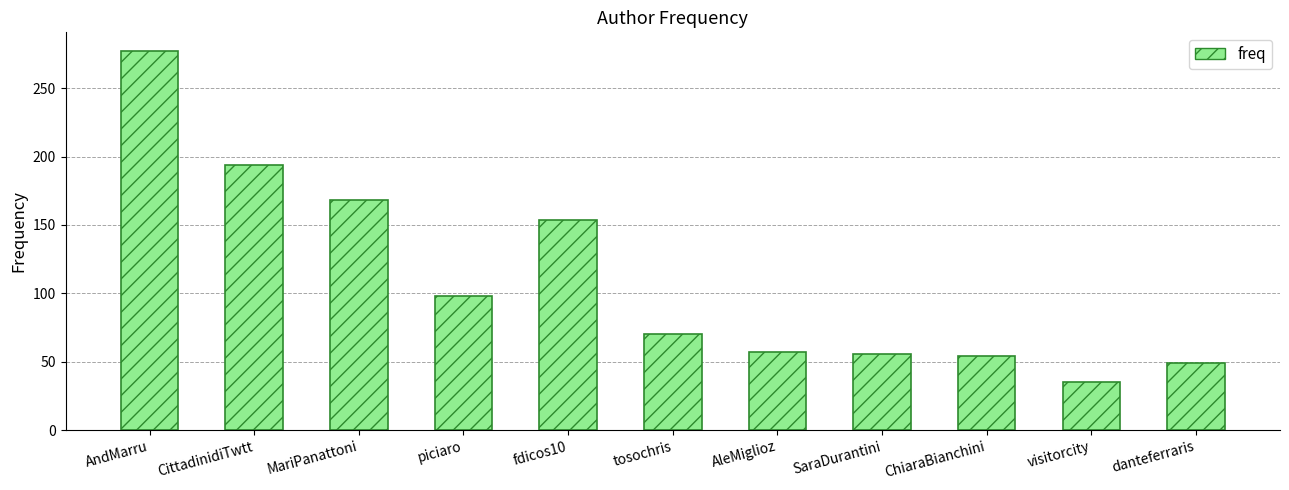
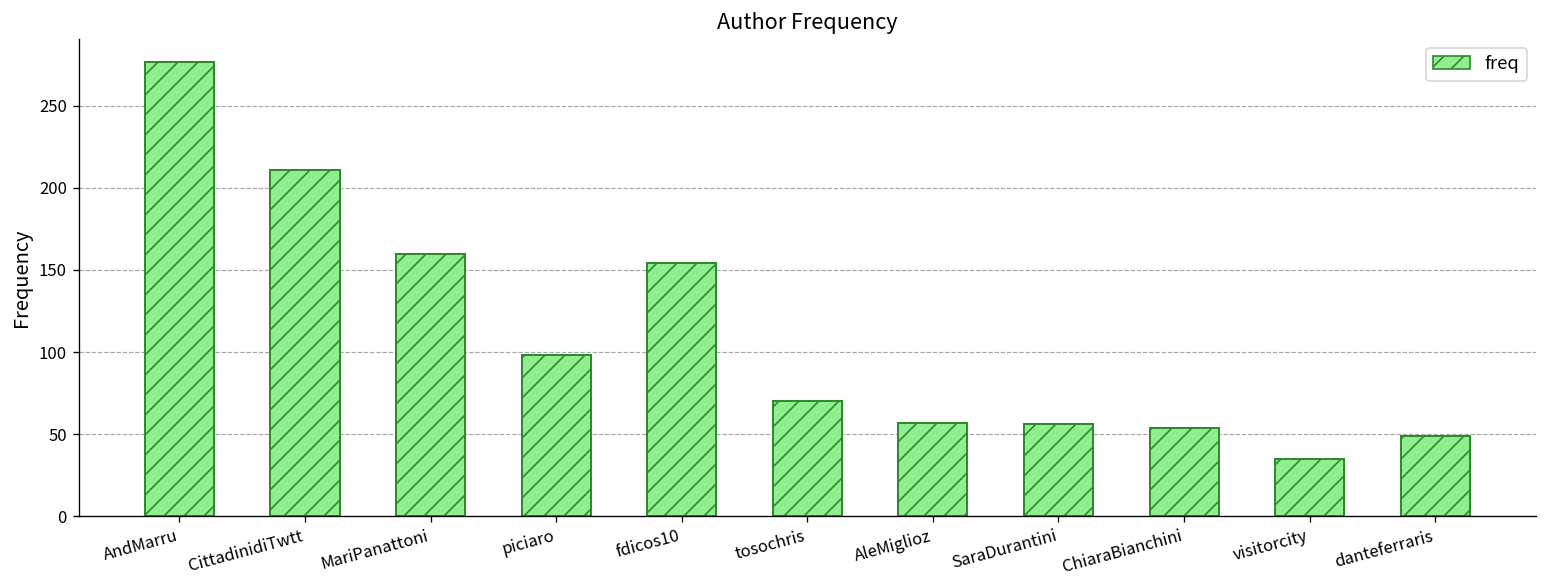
  {
    "AndMarru": 277,
-   "CittadinidiTwtt": 194,
-   "MariPanattoni": 168,
+   "CittadinidiTwtt": 211,
+   "MariPanattoni": 160,
    "piciaro": 98,
    "fdicos10": 154,
    "tosochris": 70,
    "AleMiglioz": 57,
    "SaraDurantini": 56,
    "ChiaraBianchini": 54,
    "visitorcity": 35,
    "danteferraris": 49
  }
